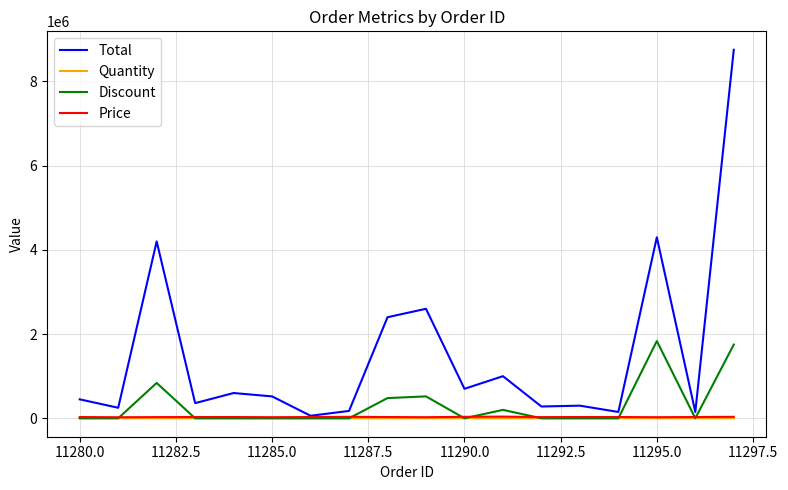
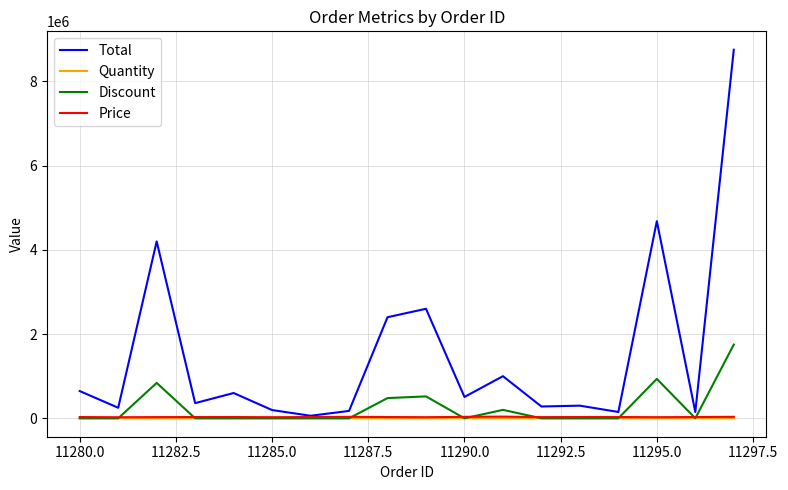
  {
    "Total": {
-     "11280.0": 500000,
-     "11285.0": 500000,
-     "11290.0": 700000,
-     "11295.0": 4300000
+     "11280.0": 600000,
+     "11285.0": 200000,
+     "11290.0": 500000,
+     "11295.0": 4700000
    },
    "Discount": {
-     "11295.0": 1800000
+     "11295.0": 900000
    }
  }
